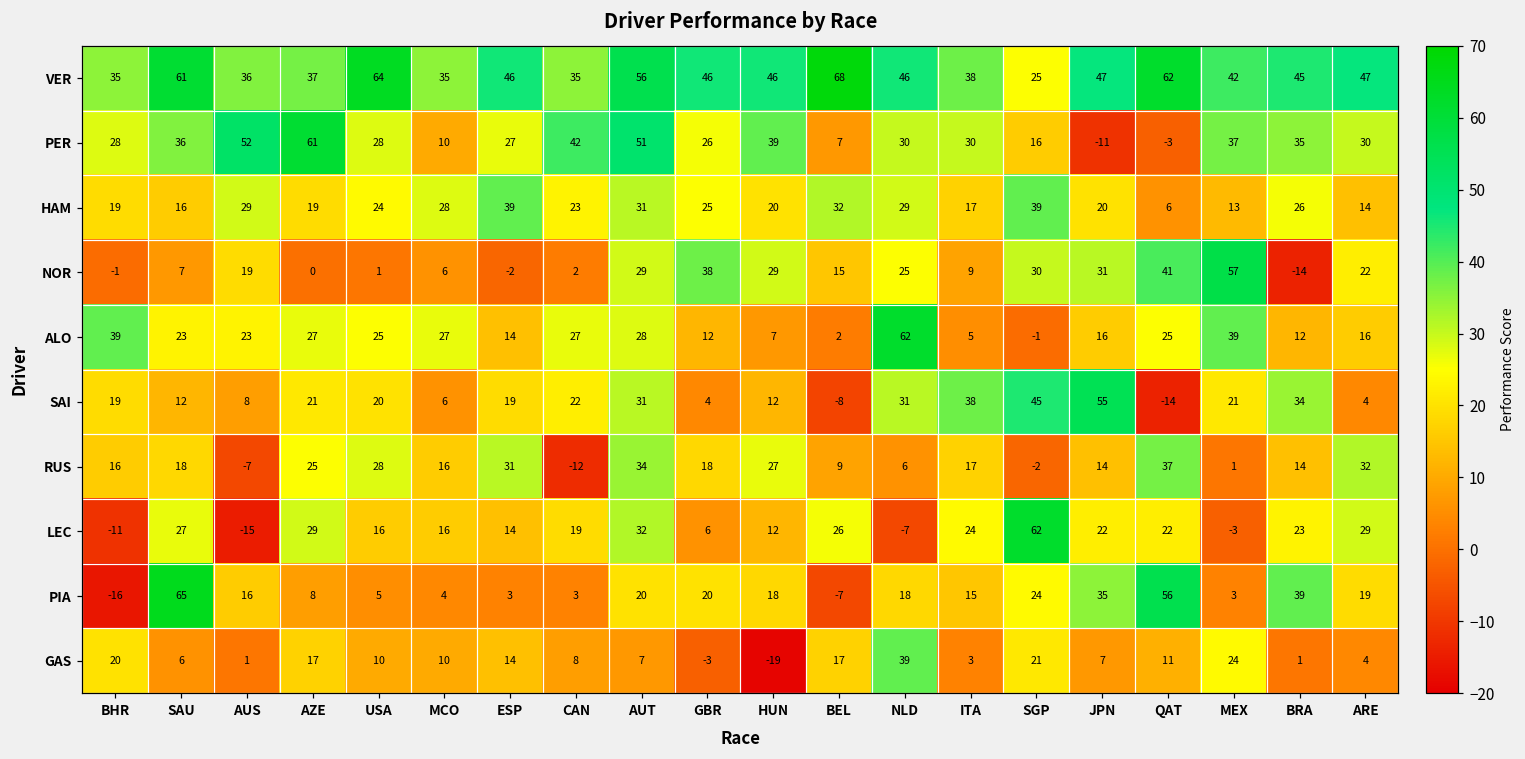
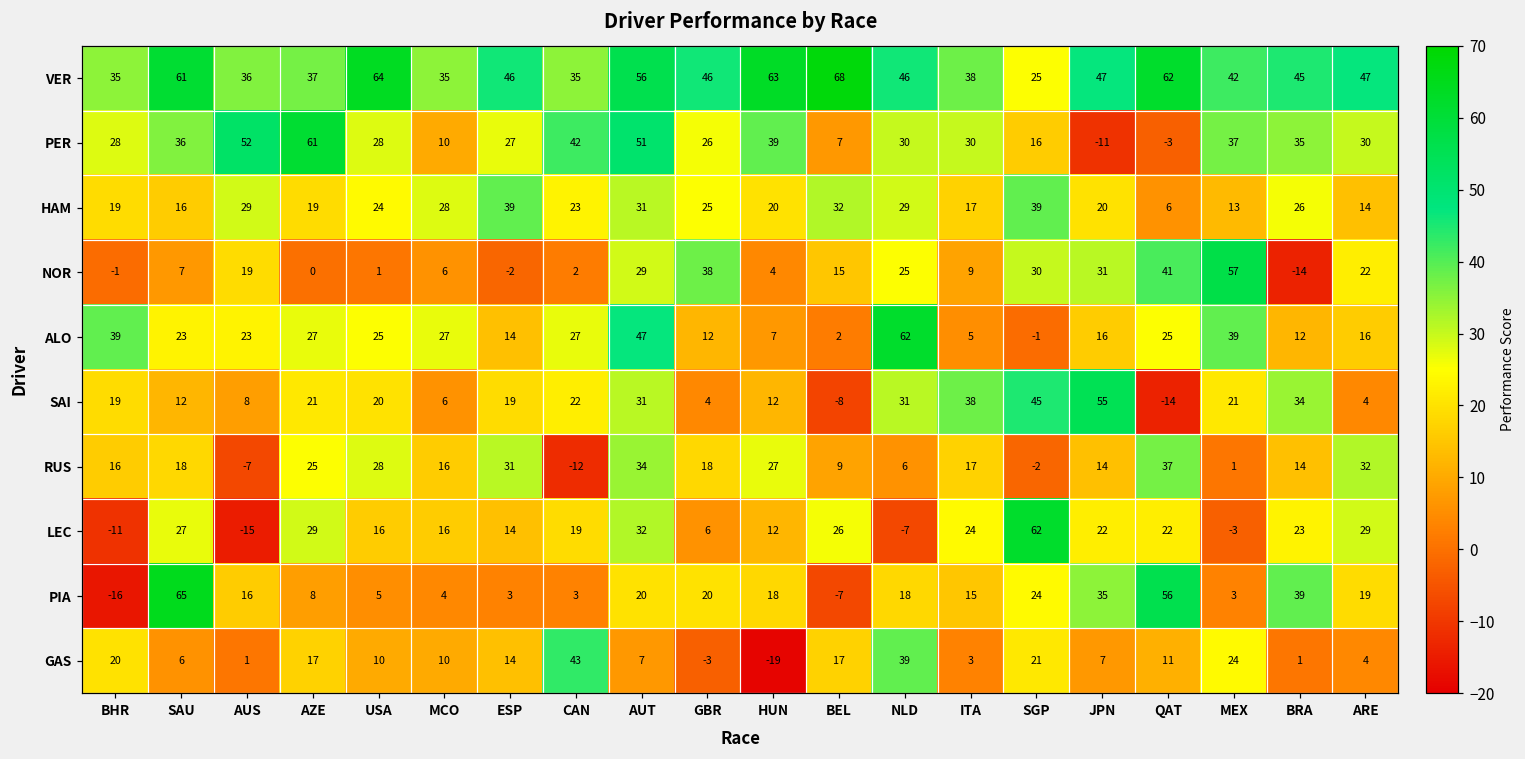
  {
    "VER": {
      "BHR": 35,
      "SAU": 61,
      "AUS": 36,
      "AZE": 37,
      "USA": 64,
      "MCO": 35,
      "ESP": 46,
      "CAN": 35,
      "AUT": 56,
      "GBR": 46,
-     "HUN": 46,
+     "HUN": 63,
      "BEL": 68,
      "NLD": 46,
      "ITA": 38,
      "SGP": 25,
      "JPN": 47,
      "QAT": 62,
      "MEX": 42,
      "BRA": 45,
      "ARE": 47
    },
    "PER": {
      "BHR": 28,
      "SAU": 36,
      "AUS": 52,
      "AZE": 61,
      "USA": 28,
      "MCO": 10,
      "ESP": 27,
      "CAN": 42,
      "AUT": 51,
      "GBR": 26,
      "HUN": 39,
      "BEL": 7,
      "NLD": 30,
      "ITA": 30,
      "SGP": 16,
      "JPN": -11,
      "QAT": -3,
      "MEX": 37,
      "BRA": 35,
      "ARE": 30
    },
    "HAM": {
      "BHR": 19,
      "SAU": 16,
      "AUS": 29,
      "AZE": 19,
      "USA": 24,
      "MCO": 28,
      "ESP": 39,
      "CAN": 23,
      "AUT": 31,
      "GBR": 25,
      "HUN": 20,
      "BEL": 32,
      "NLD": 29,
      "ITA": 17,
      "SGP": 39,
      "JPN": 20,
      "QAT": 6,
      "MEX": 13,
      "BRA": 26,
      "ARE": 14
    },
    "NOR": {
      "BHR": -1,
      "SAU": 7,
      "AUS": 19,
      "AZE": 0,
      "USA": 1,
      "MCO": 6,
      "ESP": -2,
      "CAN": 2,
      "AUT": 29,
      "GBR": 38,
-     "HUN": 29,
+     "HUN": 4,
      "BEL": 15,
      "NLD": 25,
      "ITA": 9,
      "SGP": 30,
      "JPN": 31,
      "QAT": 41,
      "MEX": 57,
      "BRA": -14,
      "ARE": 22
    },
    "ALO": {
      "BHR": 39,
      "SAU": 23,
      "AUS": 23,
      "AZE": 27,
      "USA": 25,
      "MCO": 27,
      "ESP": 14,
      "CAN": 27,
-     "AUT": 28,
+     "AUT": 47,
      "GBR": 12,
      "HUN": 7,
      "BEL": 2,
      "NLD": 62,
      "ITA": 5,
      "SGP": -1,
      "JPN": 16,
      "QAT": 25,
      "MEX": 39,
      "BRA": 12,
      "ARE": 16
    },
    "SAI": {
      "BHR": 19,
      "SAU": 12,
      "AUS": 8,
      "AZE": 21,
      "USA": 20,
      "MCO": 6,
      "ESP": 19,
      "CAN": 22,
      "AUT": 31,
      "GBR": 4,
      "HUN": 12,
      "BEL": -8,
      "NLD": 31,
      "ITA": 38,
      "SGP": 45,
      "JPN": 55,
      "QAT": -14,
      "MEX": 21,
      "BRA": 34,
      "ARE": 4
    },
    "RUS": {
      "BHR": 16,
      "SAU": 18,
      "AUS": -7,
      "AZE": 25,
      "USA": 28,
      "MCO": 16,
      "ESP": 31,
      "CAN": -12,
      "AUT": 34,
      "GBR": 18,
      "HUN": 27,
      "BEL": 9,
      "NLD": 6,
      "ITA": 17,
      "SGP": -2,
      "JPN": 14,
      "QAT": 37,
      "MEX": 1,
      "BRA": 14,
      "ARE": 32
    },
    "LEC": {
      "BHR": -11,
      "SAU": 27,
      "AUS": -15,
      "AZE": 29,
      "USA": 16,
      "MCO": 16,
      "ESP": 14,
      "CAN": 19,
      "AUT": 32,
      "GBR": 6,
      "HUN": 12,
      "BEL": 26,
      "NLD": -7,
      "ITA": 24,
      "SGP": 62,
      "JPN": 22,
      "QAT": 22,
      "MEX": -3,
      "BRA": 23,
      "ARE": 29
    },
    "PIA": {
      "BHR": -16,
      "SAU": 65,
      "AUS": 16,
      "AZE": 8,
      "USA": 5,
      "MCO": 4,
      "ESP": 3,
      "CAN": 3,
      "AUT": 20,
      "GBR": 20,
      "HUN": 18,
      "BEL": -7,
      "NLD": 18,
      "ITA": 15,
      "SGP": 24,
      "JPN": 35,
      "QAT": 56,
      "MEX": 3,
      "BRA": 39,
      "ARE": 19
    },
    "GAS": {
      "BHR": 20,
      "SAU": 6,
      "AUS": 1,
      "AZE": 17,
      "USA": 10,
      "MCO": 10,
      "ESP": 14,
-     "CAN": 8,
+     "CAN": 43,
      "AUT": 7,
      "GBR": -3,
      "HUN": -19,
      "BEL": 17,
      "NLD": 39,
      "ITA": 3,
      "SGP": 21,
      "JPN": 7,
      "QAT": 11,
      "MEX": 24,
      "BRA": 1,
      "ARE": 4
    }
  }
